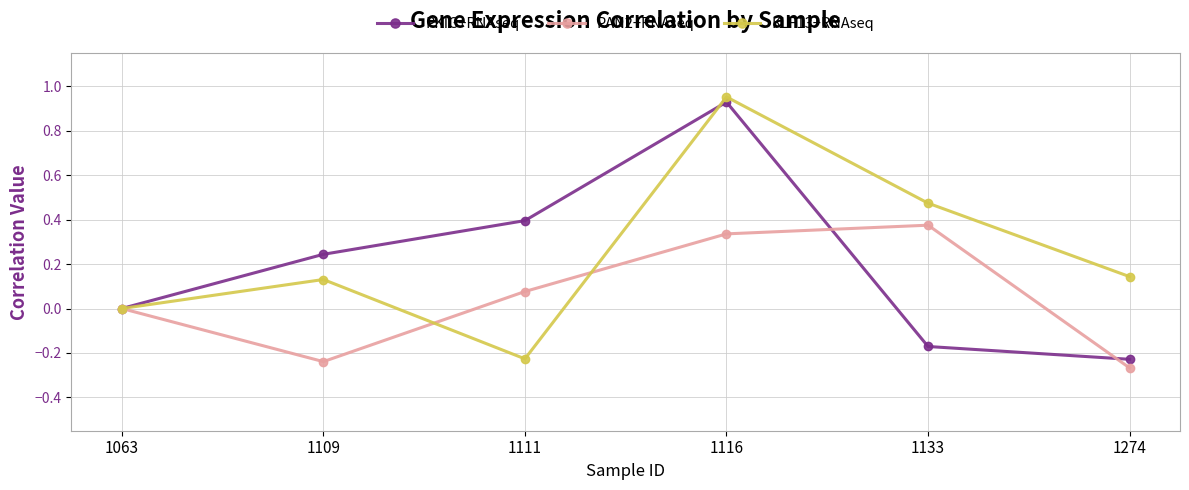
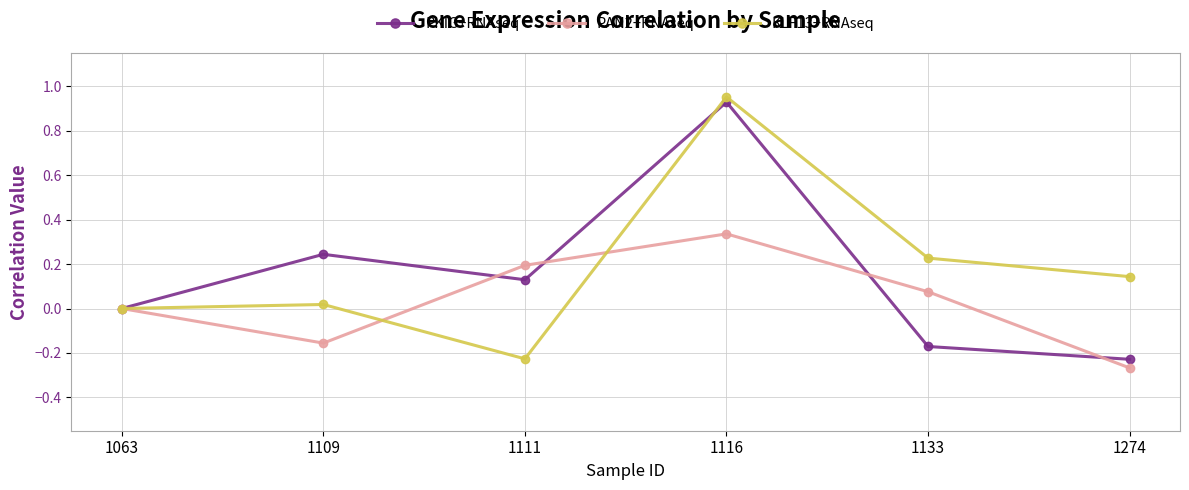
  {
    "PKIG+RNAseq": {
      "1109": 0.24,
-     "1111": 0.40,
+     "1111": 0.13,
      "1116": 0.93,
      "1133": -0.17,
      "1274": -0.23
    },
    "PAN2+RNAseq": {
-     "1109": -0.24,
-     "1111": 0.08,
+     "1109": -0.16,
+     "1111": 0.19,
      "1116": 0.34,
-     "1133": 0.38,
+     "1133": 0.08,
      "1274": -0.27
    },
    "KLF13+RNAseq": {
-     "1109": 0.13,
+     "1109": 0.02,
      "1111": -0.23,
      "1116": 0.95,
-     "1133": 0.47,
+     "1133": 0.23,
      "1274": 0.14
    }
  }
